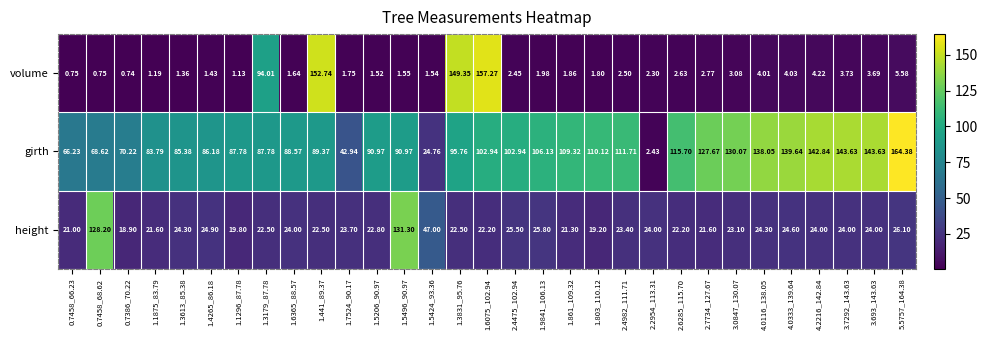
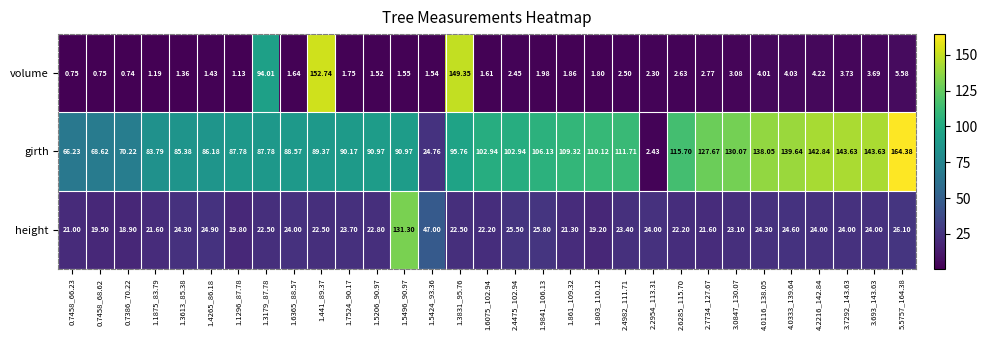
  {
    "volume": {
      "0.7458_66.23": 0.75,
      "0.7458_68.62": 0.75,
      "0.7386_70.22": 0.74,
      "1.1875_83.79": 1.19,
      "1.3613_85.38": 1.36,
      "1.4265_86.18": 1.43,
      "1.1296_87.78": 1.13,
      "1.3179_87.78": 94.01,
      "1.6365_88.57": 1.64,
      "1.441_89.37": 152.74,
      "1.7524_90.17": 1.75,
      "1.5206_90.97": 1.52,
      "1.5496_90.97": 1.55,
      "1.5424_93.36": 1.54,
      "1.3831_95.76": 149.35,
-     "1.6075_102.94": 157.27,
+     "1.6075_102.94": 1.61,
      "2.4475_102.94": 2.45,
      "1.9841_106.13": 1.98,
      "1.861_109.32": 1.86,
      "1.803_110.12": 1.80,
      "2.4982_111.71": 2.50,
      "2.2954_113.31": 2.30,
      "2.6285_115.70": 2.63,
      "2.7734_127.67": 2.77,
      "3.0847_130.07": 3.08,
      "4.0116_138.05": 4.01,
      "4.0333_139.64": 4.03,
      "4.2216_142.84": 4.22,
      "3.7292_143.63": 3.73,
      "3.693_143.63": 3.69,
      "5.5757_164.38": 5.58
    },
    "girth": {
      "0.7458_66.23": 66.23,
      "0.7458_68.62": 68.62,
      "0.7386_70.22": 70.22,
      "1.1875_83.79": 83.79,
      "1.3613_85.38": 85.38,
      "1.4265_86.18": 86.18,
      "1.1296_87.78": 87.78,
      "1.3179_87.78": 87.78,
      "1.6365_88.57": 88.57,
      "1.441_89.37": 89.37,
-     "1.7524_90.17": 42.94,
+     "1.7524_90.17": 90.17,
      "1.5206_90.97": 90.97,
      "1.5496_90.97": 90.97,
      "1.5424_93.36": 24.76,
      "1.3831_95.76": 95.76,
      "1.6075_102.94": 102.94,
      "2.4475_102.94": 102.94,
      "1.9841_106.13": 106.13,
      "1.861_109.32": 109.32,
      "1.803_110.12": 110.12,
      "2.4982_111.71": 111.71,
      "2.2954_113.31": 2.43,
      "2.6285_115.70": 115.70,
      "2.7734_127.67": 127.67,
      "3.0847_130.07": 130.07,
      "4.0116_138.05": 138.05,
      "4.0333_139.64": 139.64,
      "4.2216_142.84": 142.84,
      "3.7292_143.63": 143.63,
      "3.693_143.63": 143.63,
      "5.5757_164.38": 164.38
    },
    "height": {
      "0.7458_66.23": 21.00,
-     "0.7458_68.62": 128.20,
+     "0.7458_68.62": 19.50,
      "0.7386_70.22": 18.90,
      "1.1875_83.79": 21.60,
      "1.3613_85.38": 24.30,
      "1.4265_86.18": 24.90,
      "1.1296_87.78": 19.80,
      "1.3179_87.78": 22.50,
      "1.6365_88.57": 24.00,
      "1.441_89.37": 22.50,
      "1.7524_90.17": 23.70,
      "1.5206_90.97": 22.80,
      "1.5496_90.97": 131.30,
      "1.5424_93.36": 47.00,
      "1.3831_95.76": 22.50,
      "1.6075_102.94": 22.20,
      "2.4475_102.94": 25.50,
      "1.9841_106.13": 25.80,
      "1.861_109.32": 21.30,
      "1.803_110.12": 19.20,
      "2.4982_111.71": 23.40,
      "2.2954_113.31": 24.00,
      "2.6285_115.70": 22.20,
      "2.7734_127.67": 21.60,
      "3.0847_130.07": 23.10,
      "4.0116_138.05": 24.30,
      "4.0333_139.64": 24.60,
      "4.2216_142.84": 24.00,
      "3.7292_143.63": 24.00,
      "3.693_143.63": 24.00,
      "5.5757_164.38": 26.10
    }
  }
